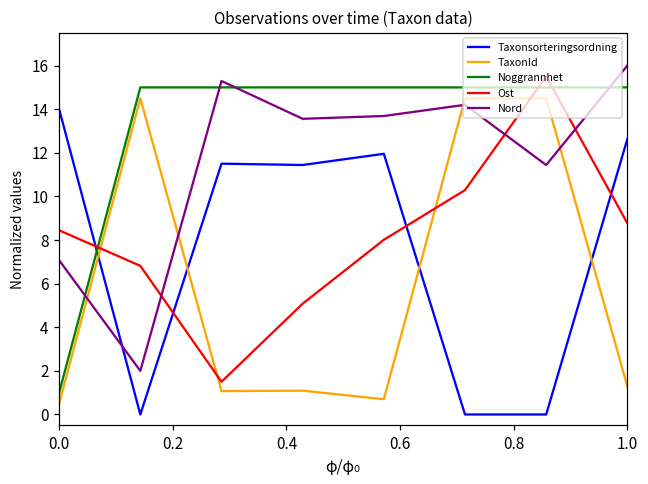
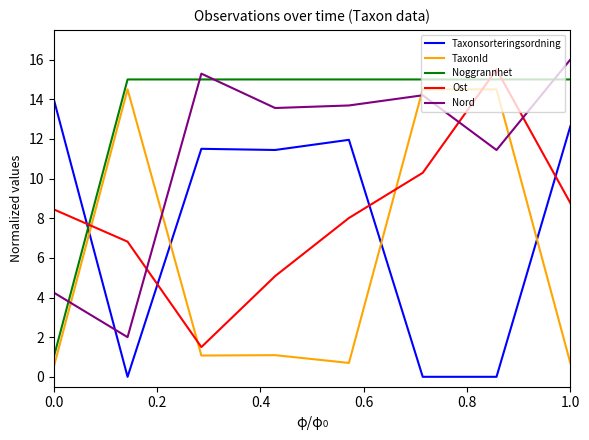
  {
    "Taxonsorteringsordning": {
      "0.0": 14.0,
      "1.0": 12.6
    },
    "TaxonId": {
      "0.0": 0.5,
-     "1.0": 1.3
+     "1.0": 0.7
    },
    "Noggrannhet": {
      "0.0": 1.0,
      "1.0": 15.0
    },
    "Ost": {
      "0.0": 8.4,
      "1.0": 8.8
    },
    "Nord": {
-     "0.0": 7.1,
+     "0.0": 4.2,
      "1.0": 16.0
    }
  }
